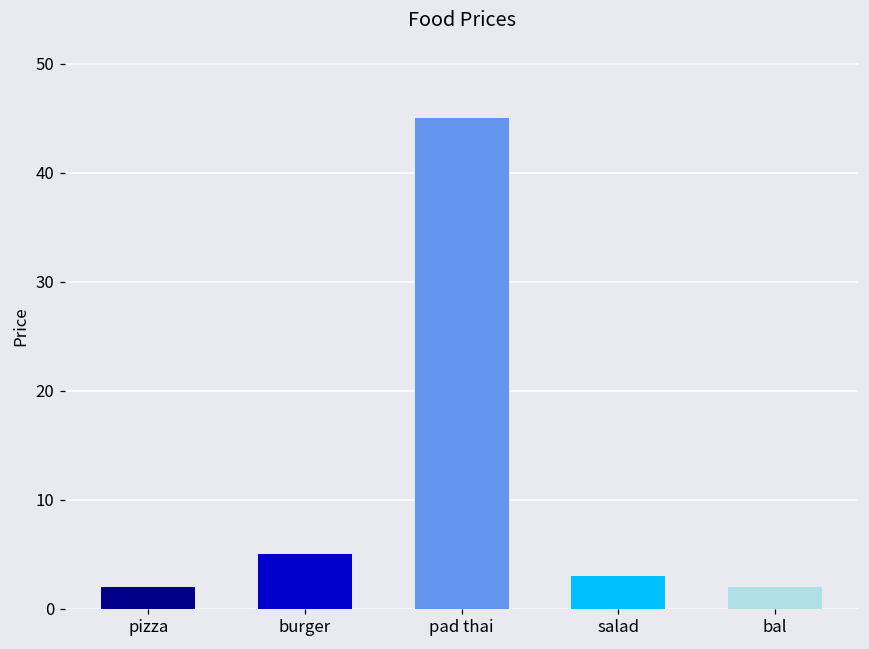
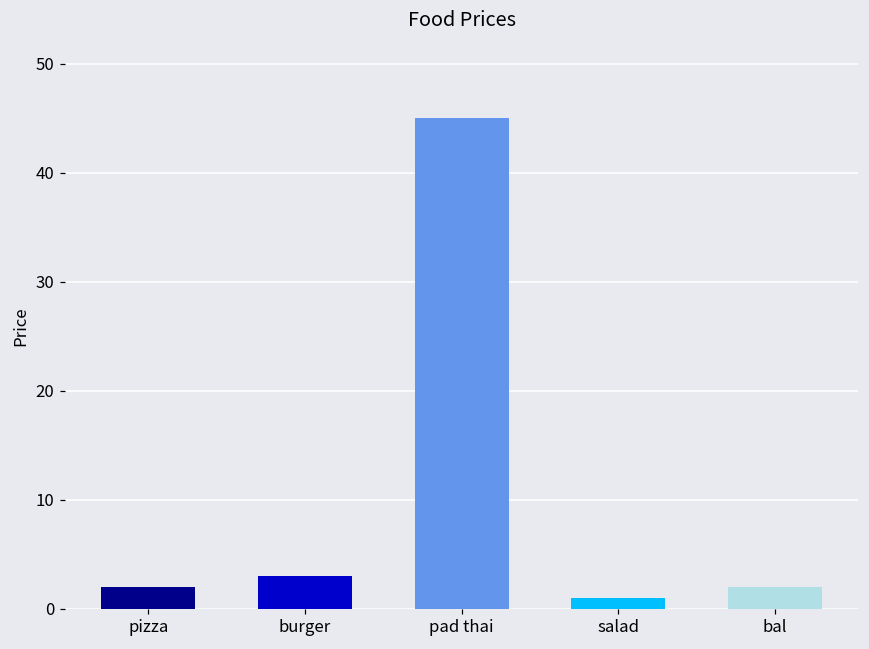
  {
    "pizza": 2,
-   "burger": 5,
+   "burger": 3,
    "pad thai": 45,
-   "salad": 3,
+   "salad": 1,
    "bal": 2
  }
